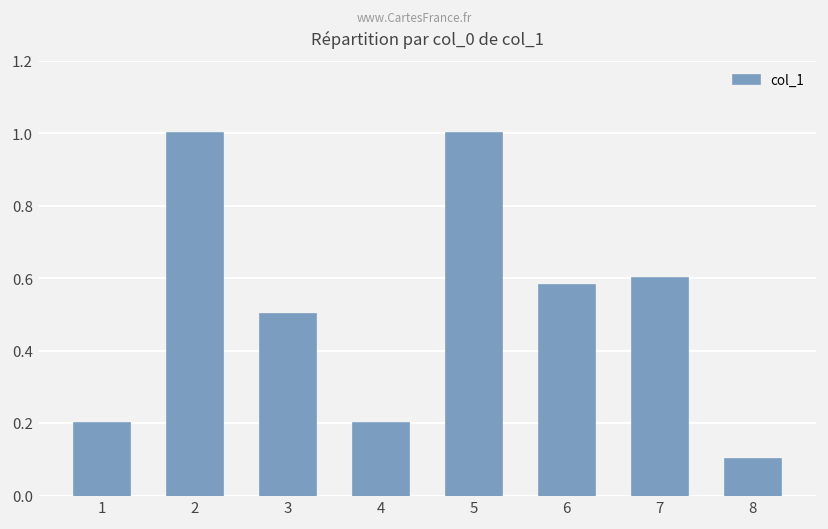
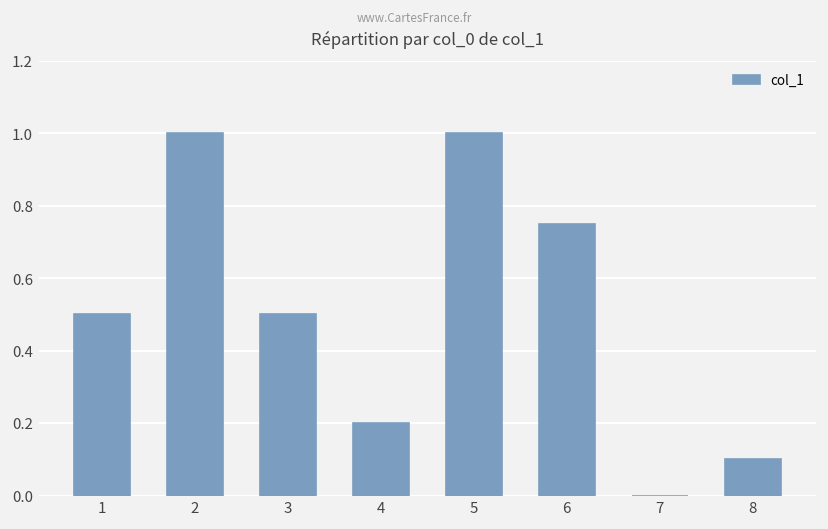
  {
-   "1": 0.2,
+   "1": 0.5,
    "2": 1.00,
    "3": 0.50,
    "4": 0.20,
    "5": 1.00,
-   "6": 0.58,
-   "7": 0.6,
+   "6": 0.75,
+   "7": 0.0,
    "8": 0.10
  }
